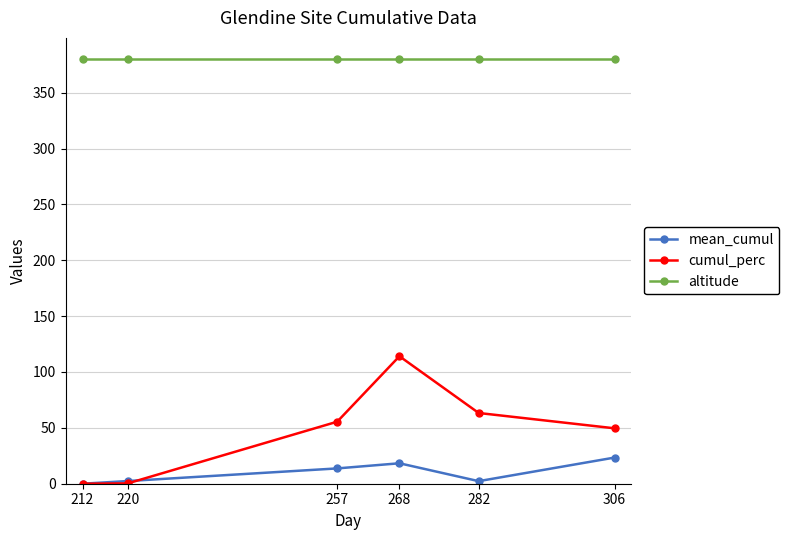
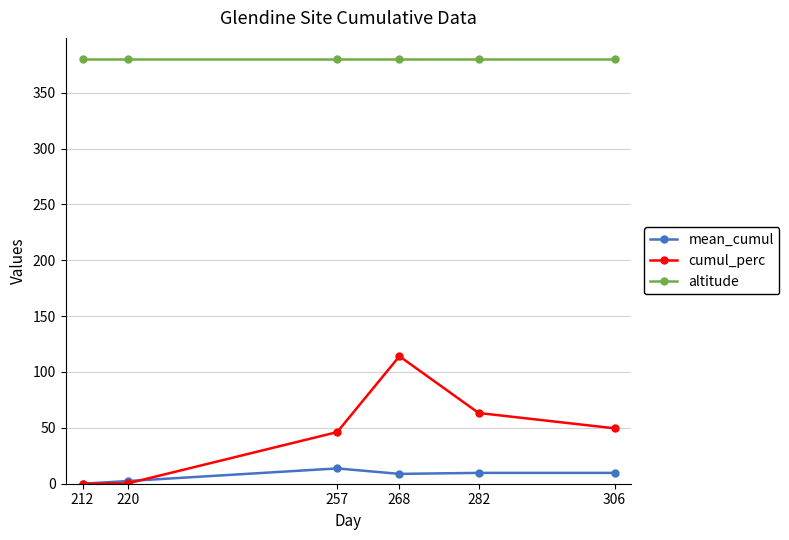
  {
    "mean_cumul": {
      "257": 14,
-     "268": 18,
-     "282": 2,
-     "306": 23
+     "268": 9,
+     "282": 10,
+     "306": 10
    },
    "cumul_perc": {
-     "257": 56,
+     "257": 46,
      "268": 114,
      "282": 63,
      "306": 50
    },
    "altitude": {
      "212": 380,
      "220": 380,
      "257": 380,
      "268": 380,
      "282": 380,
      "306": 380
    }
  }
